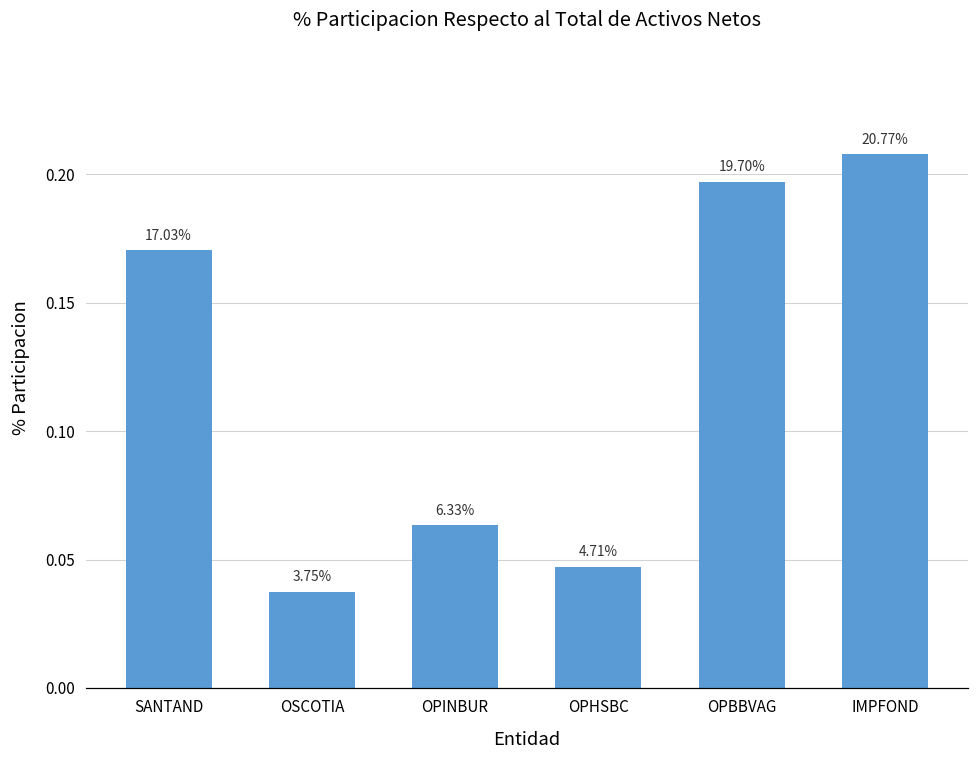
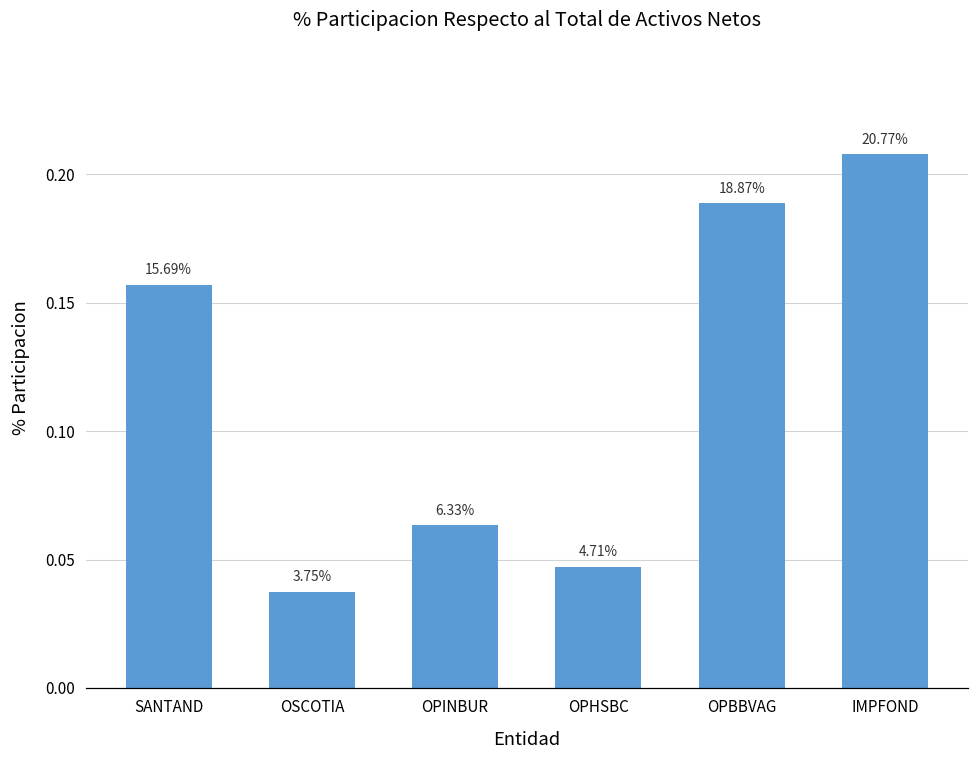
  {
-   "SANTAND": "17.03%",
+   "SANTAND": "15.69%",
    "OSCOTIA": "3.75%",
    "OPINBUR": "6.33%",
    "OPHSBC": "4.71%",
-   "OPBBVAG": "19.70%",
+   "OPBBVAG": "18.87%",
    "IMPFOND": "20.77%"
  }
